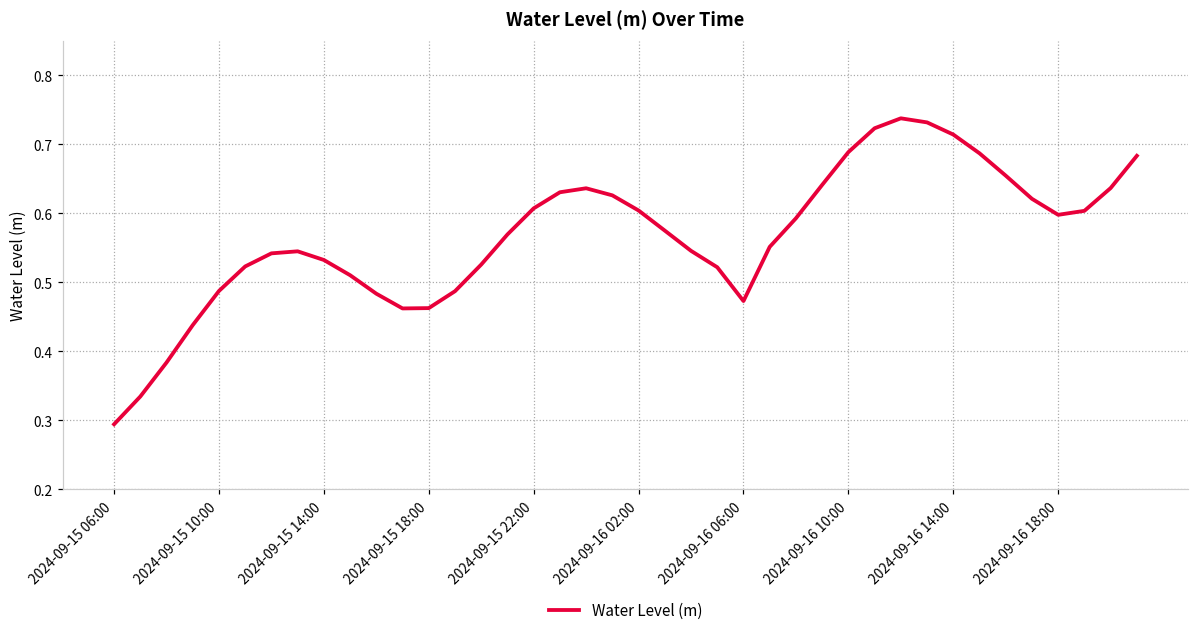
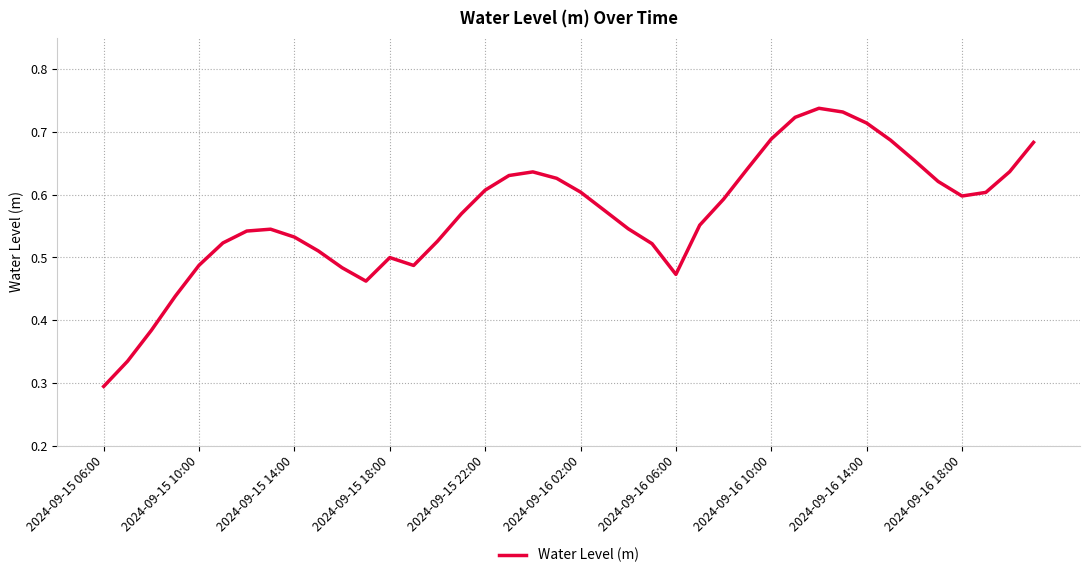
  {
    "2024-09-15 06:00": 0.29,
    "2024-09-15 10:00": 0.49,
    "2024-09-15 14:00": 0.53,
-   "2024-09-15 18:00": 0.46,
+   "2024-09-15 18:00": 0.50,
    "2024-09-15 22:00": 0.61,
    "2024-09-16 02:00": 0.60,
    "2024-09-16 06:00": 0.47,
    "2024-09-16 10:00": 0.69,
    "2024-09-16 14:00": 0.71,
    "2024-09-16 18:00": 0.60
  }
